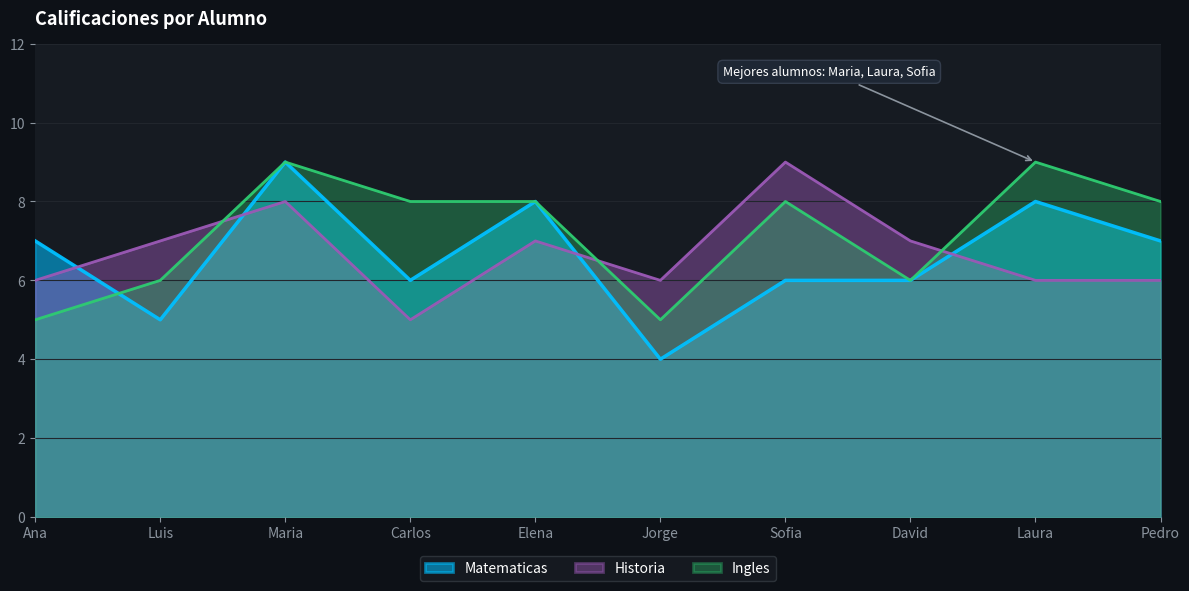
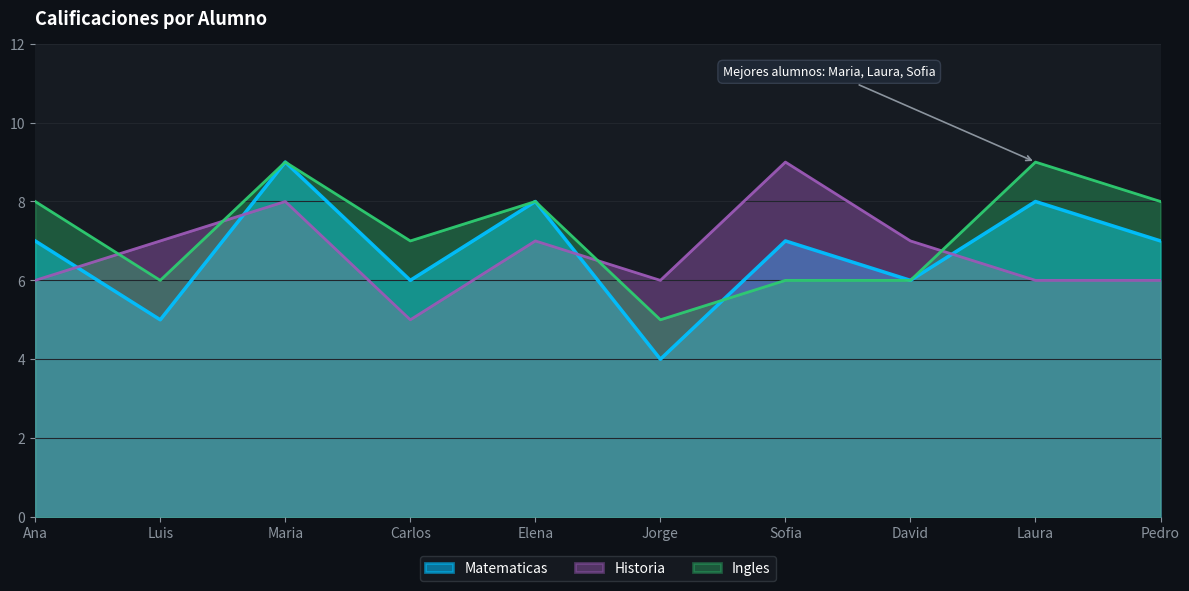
  {
    "Matematicas": {
      "Ana": 7,
      "Luis": 5,
      "Carlos": 6,
      "Jorge": 4,
-     "Sofia": 6,
+     "Sofia": 7,
      "Laura": 8,
      "Pedro": 7
    },
    "Historia": {
      "Ana": 6,
      "Luis": 7,
      "Maria": 8,
      "Carlos": 5,
      "Elena": 7,
      "Jorge": 6,
      "Sofia": 9,
      "David": 7,
      "Laura": 6,
      "Pedro": 6
    },
    "Ingles": {
-     "Ana": 5,
+     "Ana": 8,
      "Luis": 6,
-     "Carlos": 8,
+     "Carlos": 7,
      "Jorge": 5,
-     "Sofia": 8,
+     "Sofia": 6,
      "Laura": 9,
      "Pedro": 8
    }
  }
